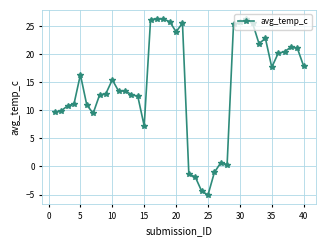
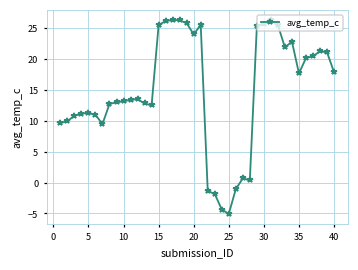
  {
-   "5": 16,
-   "10": 15,
-   "15": 7,
+   "5": 11,
+   "10": 13,
+   "15": 26,
    "20": 24,
    "25": -5,
    "35": 18,
    "40": 18
  }
